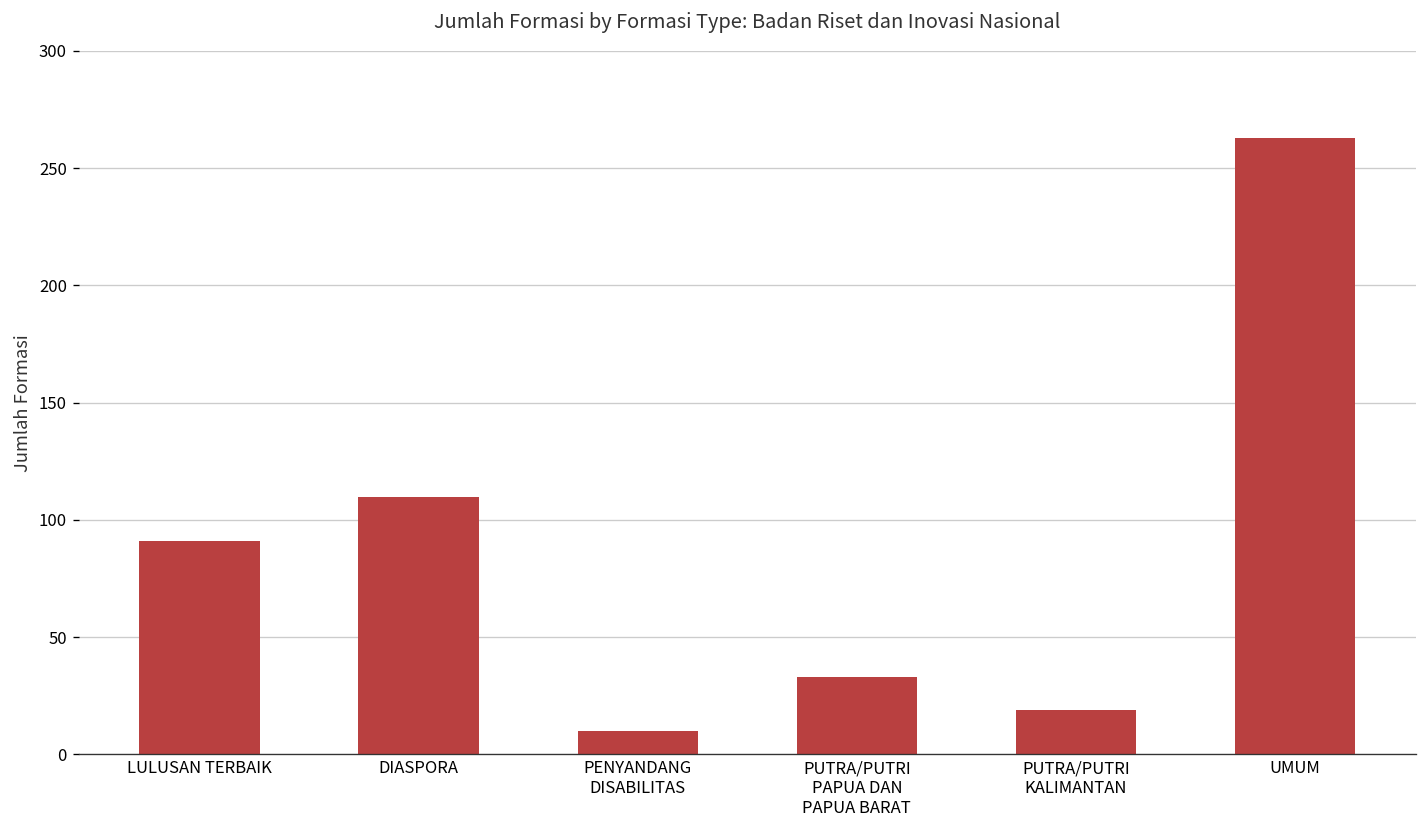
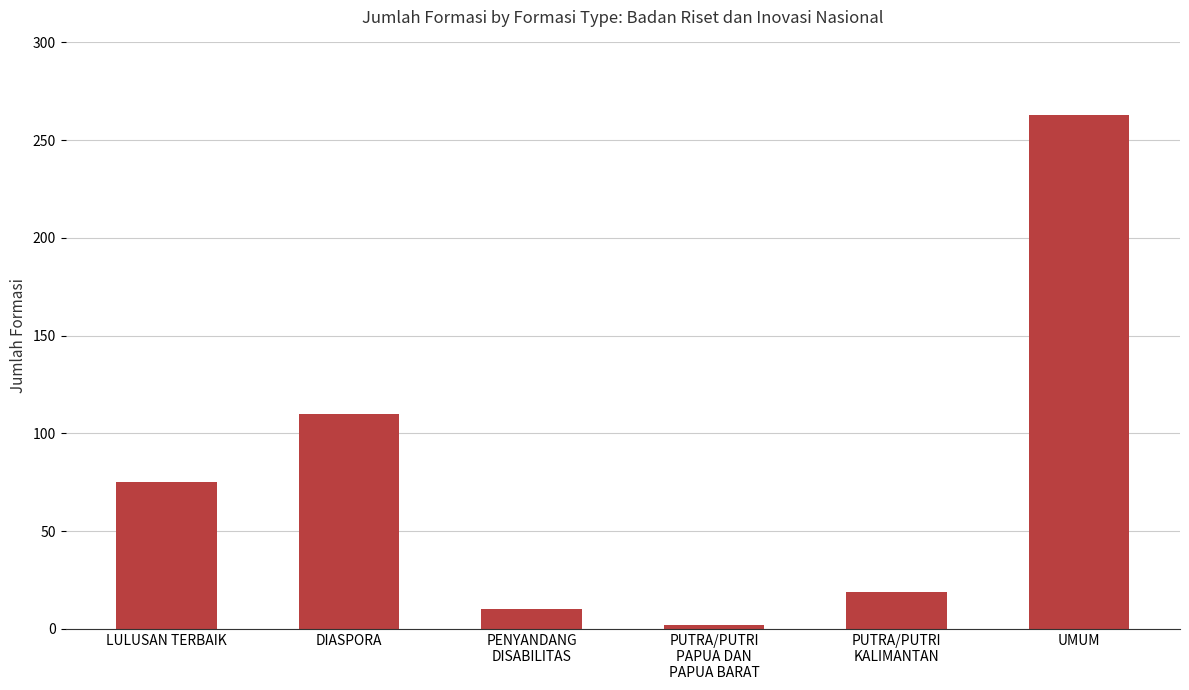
  {
-   "LULUSAN TERBAIK": 91,
+   "LULUSAN TERBAIK": 75,
    "DIASPORA": 110,
    "PENYANDANG DISABILITAS": 10,
-   "PUTRA/PUTRI PAPUA DAN PAPUA BARAT": 33,
+   "PUTRA/PUTRI PAPUA DAN PAPUA BARAT": 2,
    "PUTRA/PUTRI KALIMANTAN": 19,
    "UMUM": 263
  }
